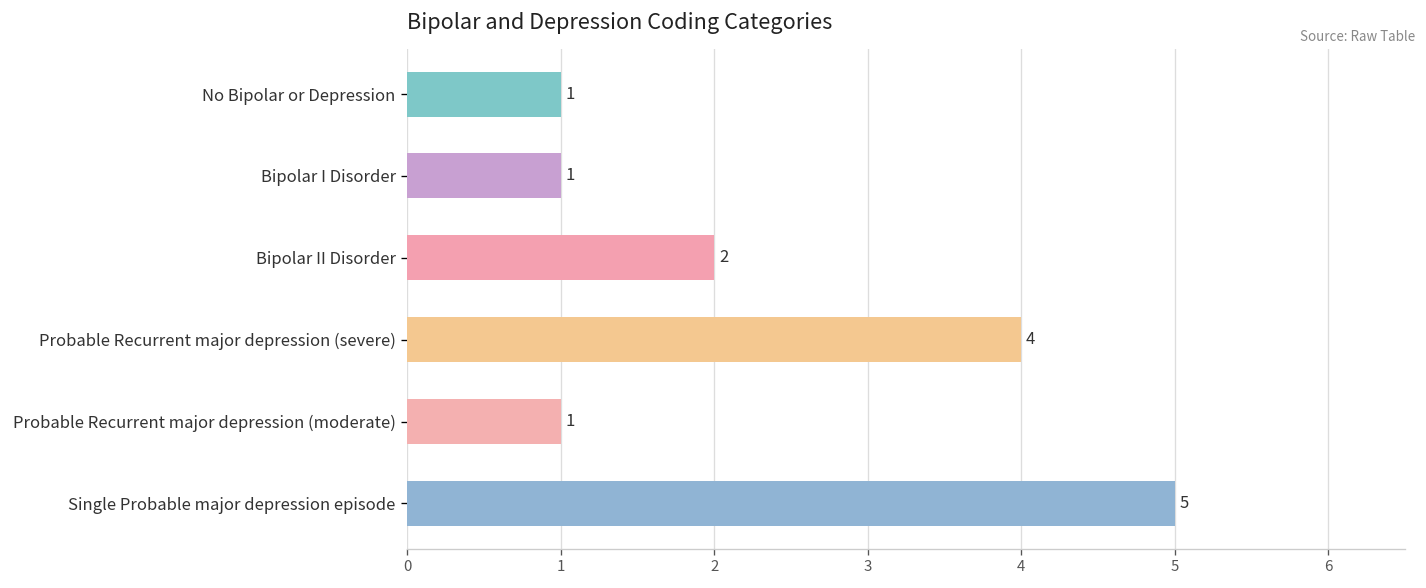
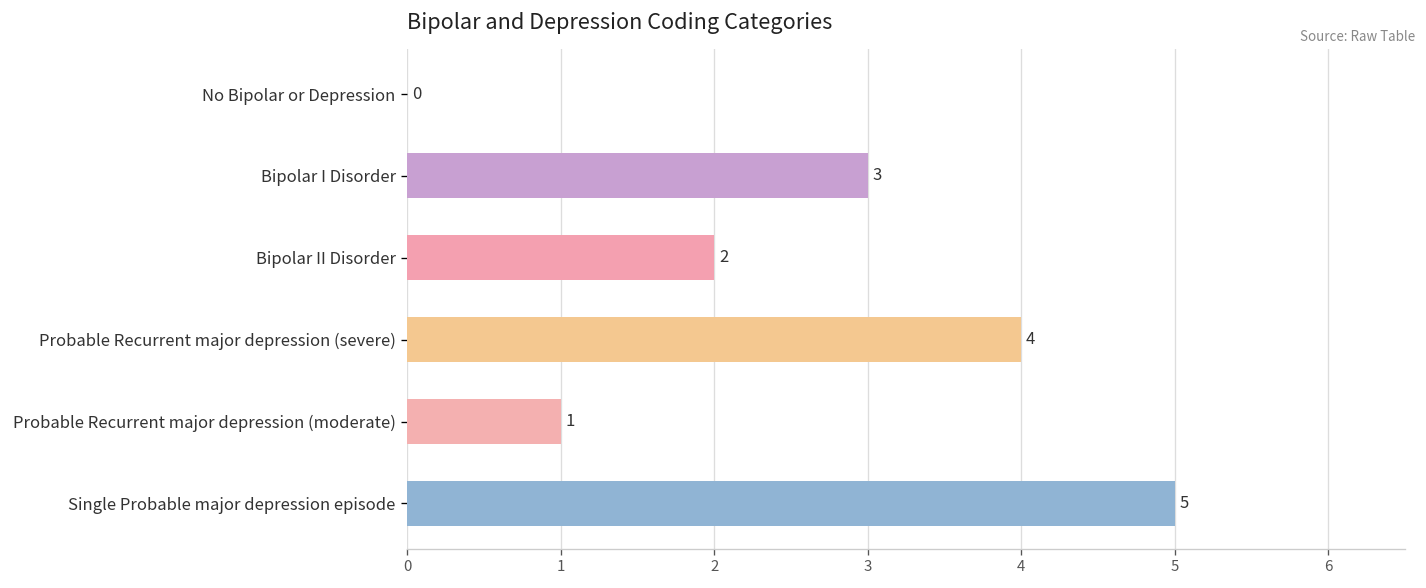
  {
-   "No Bipolar or Depression": 1,
-   "Bipolar I Disorder": 1,
+   "No Bipolar or Depression": 0,
+   "Bipolar I Disorder": 3,
    "Bipolar II Disorder": 2,
    "Probable Recurrent major depression (severe)": 4,
    "Probable Recurrent major depression (moderate)": 1,
    "Single Probable major depression episode": 5
  }
